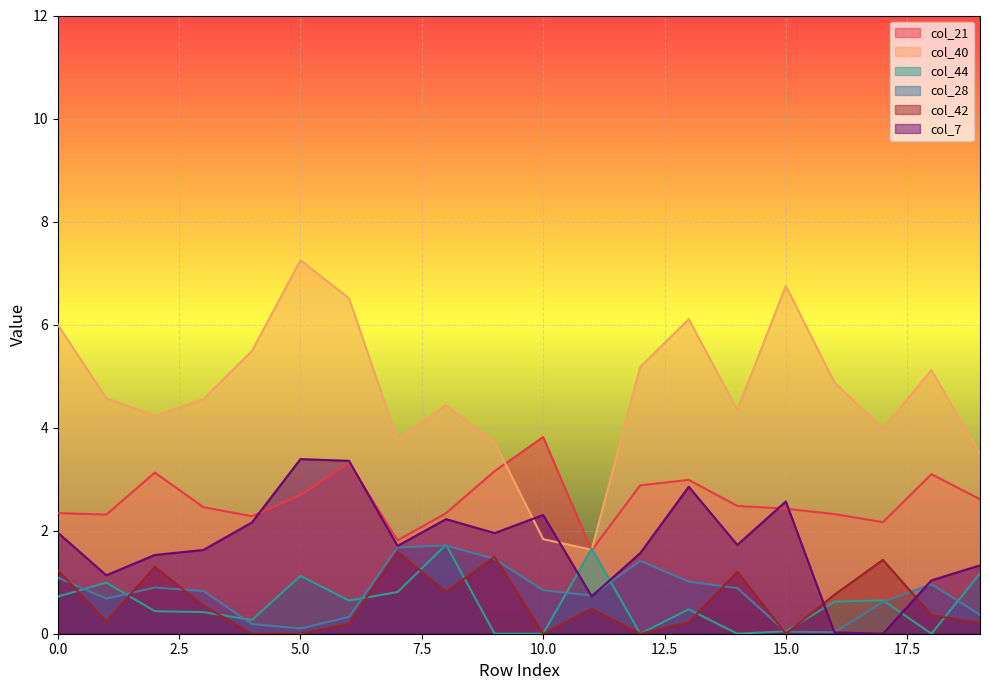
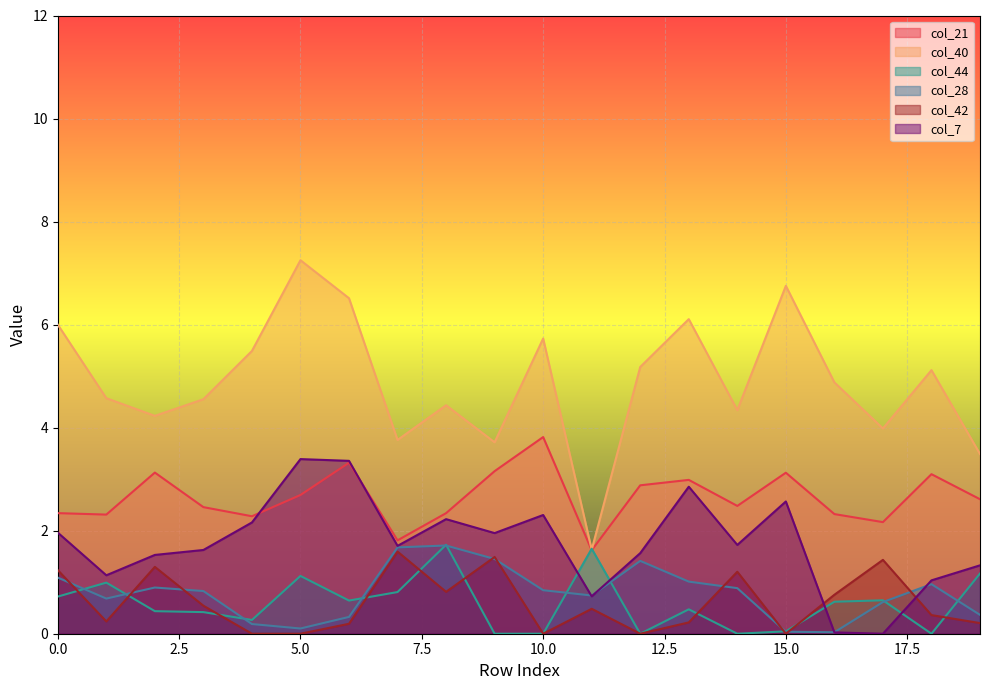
  {
    "col_21": {
      "0.0": 2.3,
      "5.0": 2.7,
      "10.0": 3.8,
-     "15.0": 2.4
+     "15.0": 3.1
    },
    "col_40": {
      "0.0": 6.0,
      "5.0": 7.2,
-     "10.0": 1.8,
+     "10.0": 5.7,
      "15.0": 6.8
    },
    "col_42": {
      "0.0": 1.2,
      "5.0": 0.0
    },
    "col_7": {
      "0.0": 2.0,
      "5.0": 3.4,
      "10.0": 2.3,
      "15.0": 2.6
    }
  }
